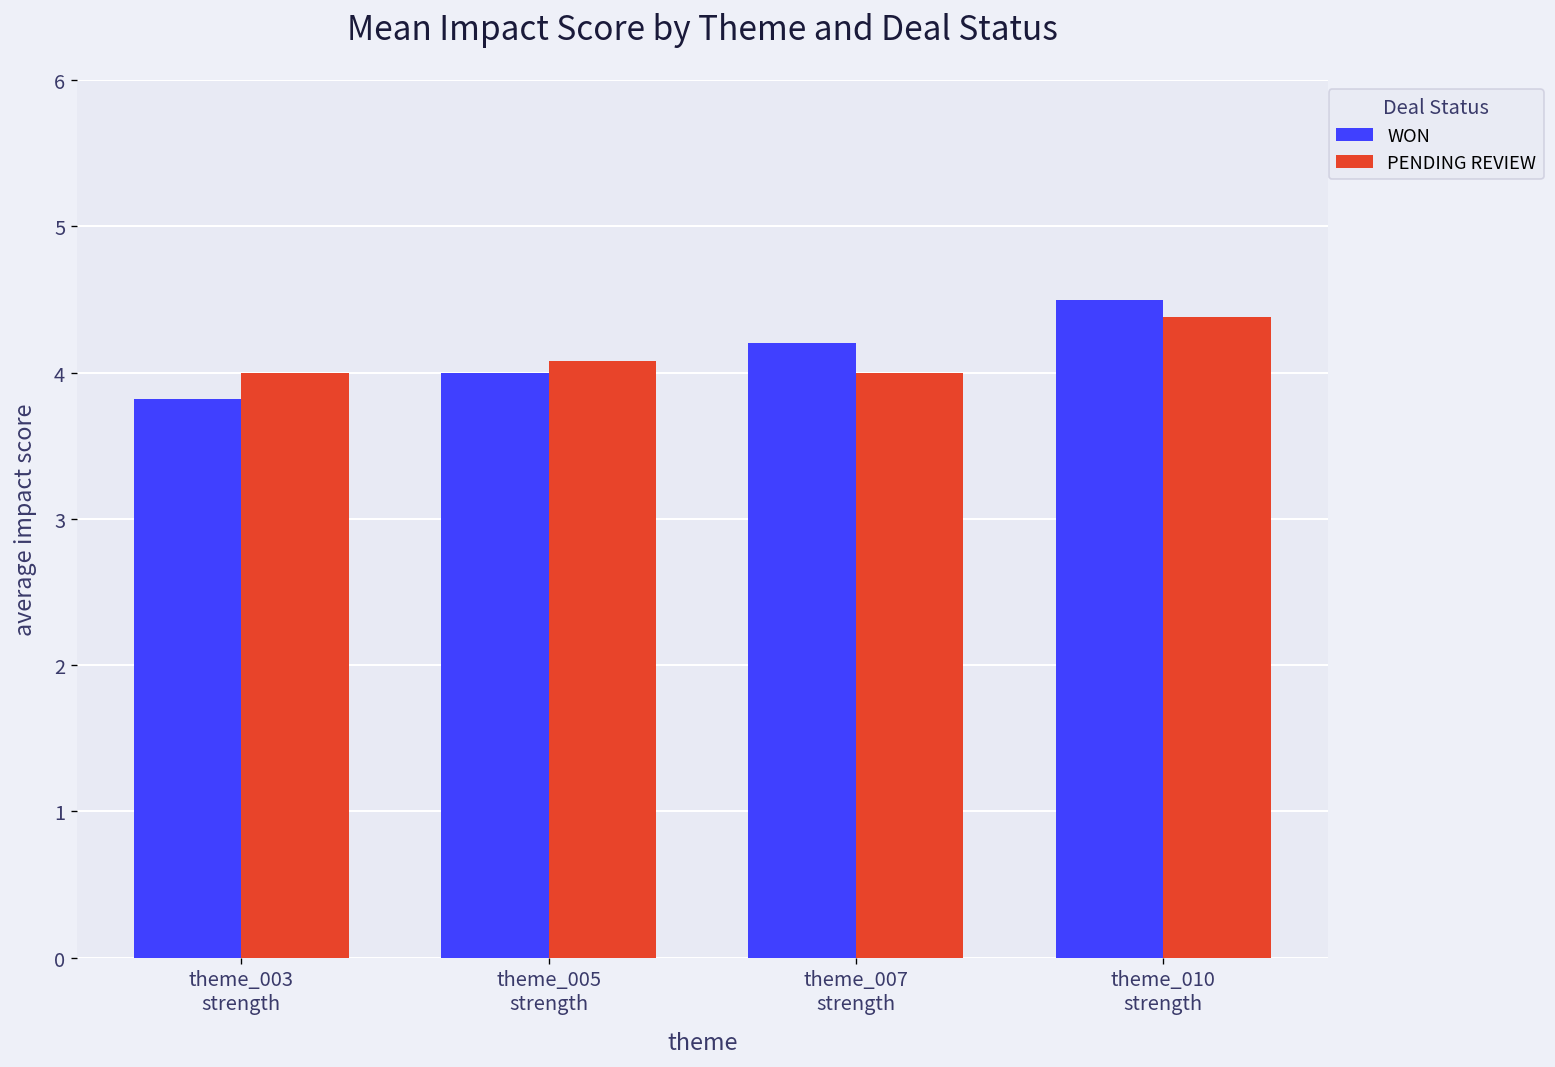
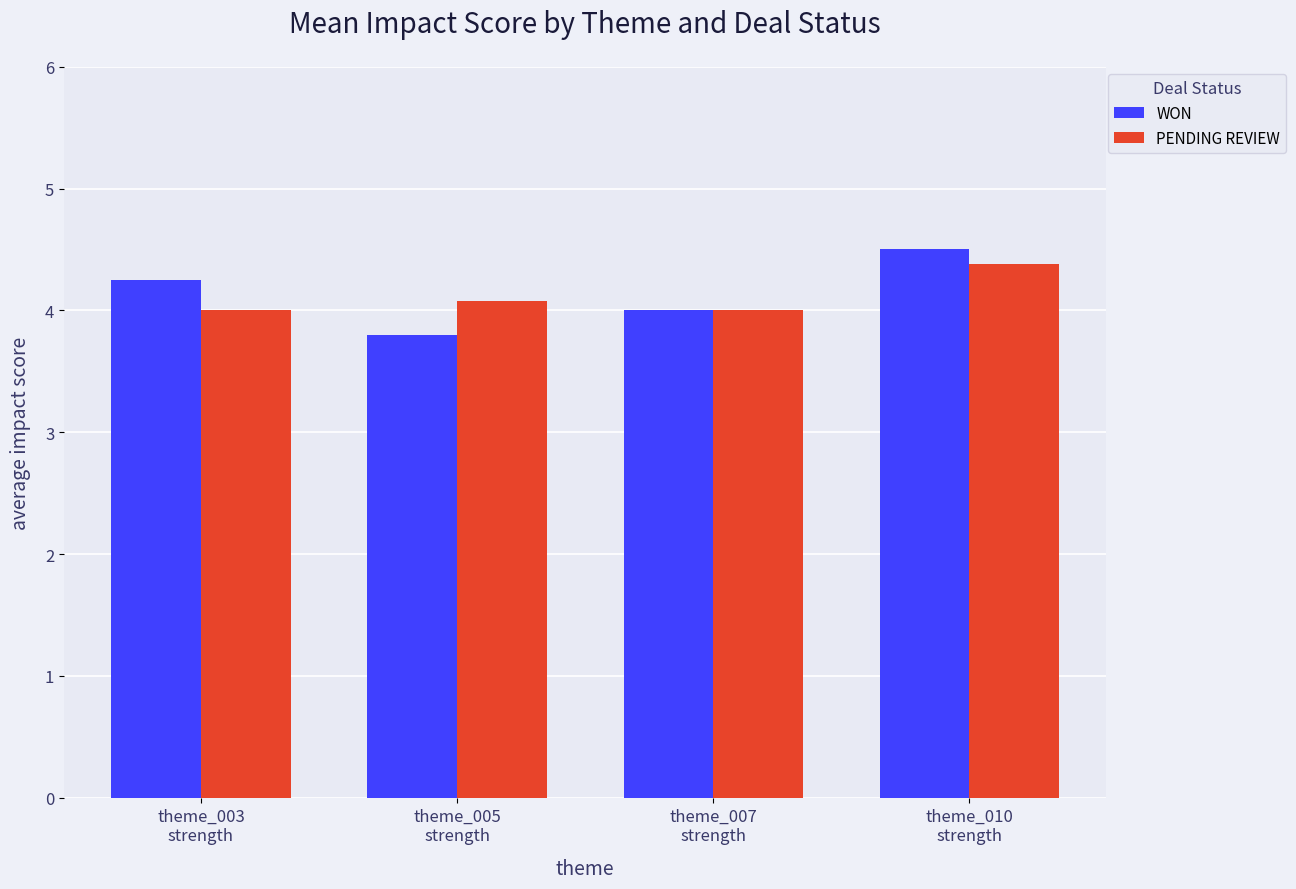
  {
    "WON": {
-     "theme_003 strength": 3.82,
-     "theme_005 strength": 4.0,
-     "theme_007 strength": 4.2,
+     "theme_003 strength": 4.25,
+     "theme_005 strength": 3.8,
+     "theme_007 strength": 4.0,
      "theme_010 strength": 4.50
    },
    "PENDING REVIEW": {
      "theme_003 strength": 4.00,
      "theme_005 strength": 4.08,
      "theme_007 strength": 4.00,
      "theme_010 strength": 4.38
    }
  }
